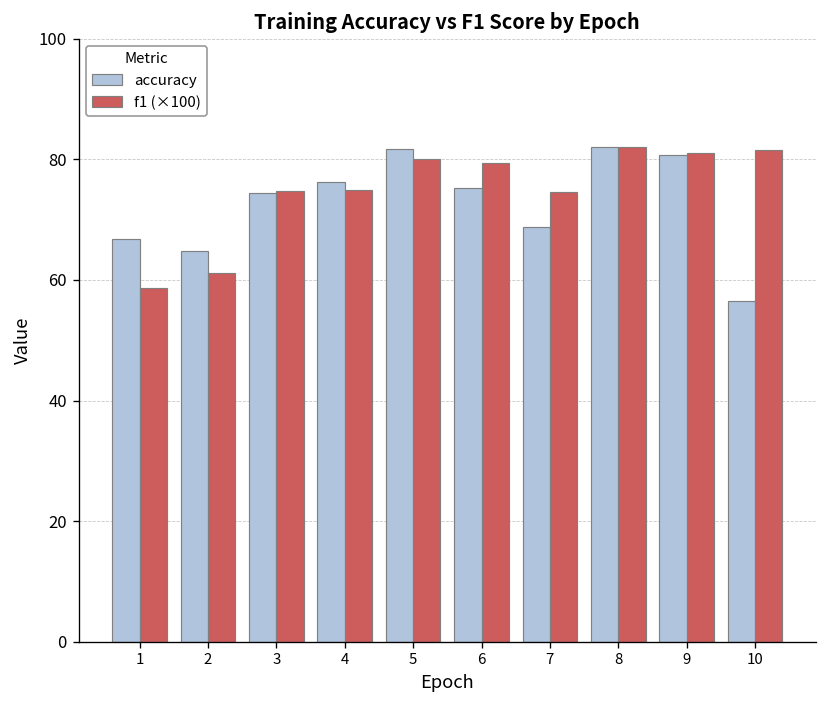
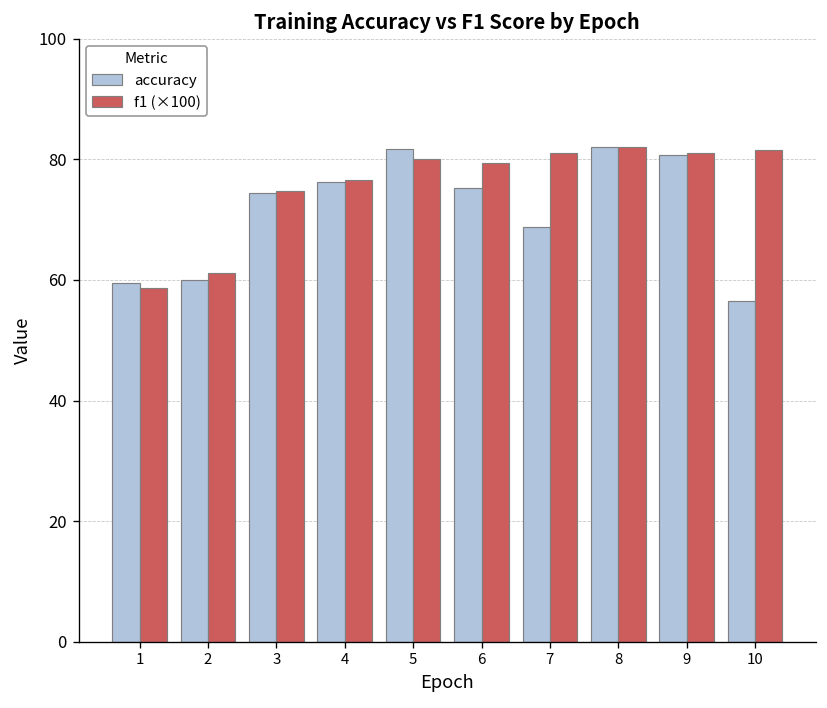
  {
    "accuracy": {
-     "1": 67,
-     "2": 65,
+     "1": 60,
+     "2": 60,
      "3": 74,
      "4": 76,
      "5": 82,
      "6": 75,
      "7": 69,
      "8": 82,
      "9": 81,
      "10": 56
    },
    "f1 (×100)": {
      "1": 59,
      "2": 61,
      "3": 75,
-     "4": 75,
+     "4": 77,
      "5": 80,
      "6": 79,
-     "7": 75,
+     "7": 81,
      "8": 82,
      "9": 81,
      "10": 82
    }
  }
